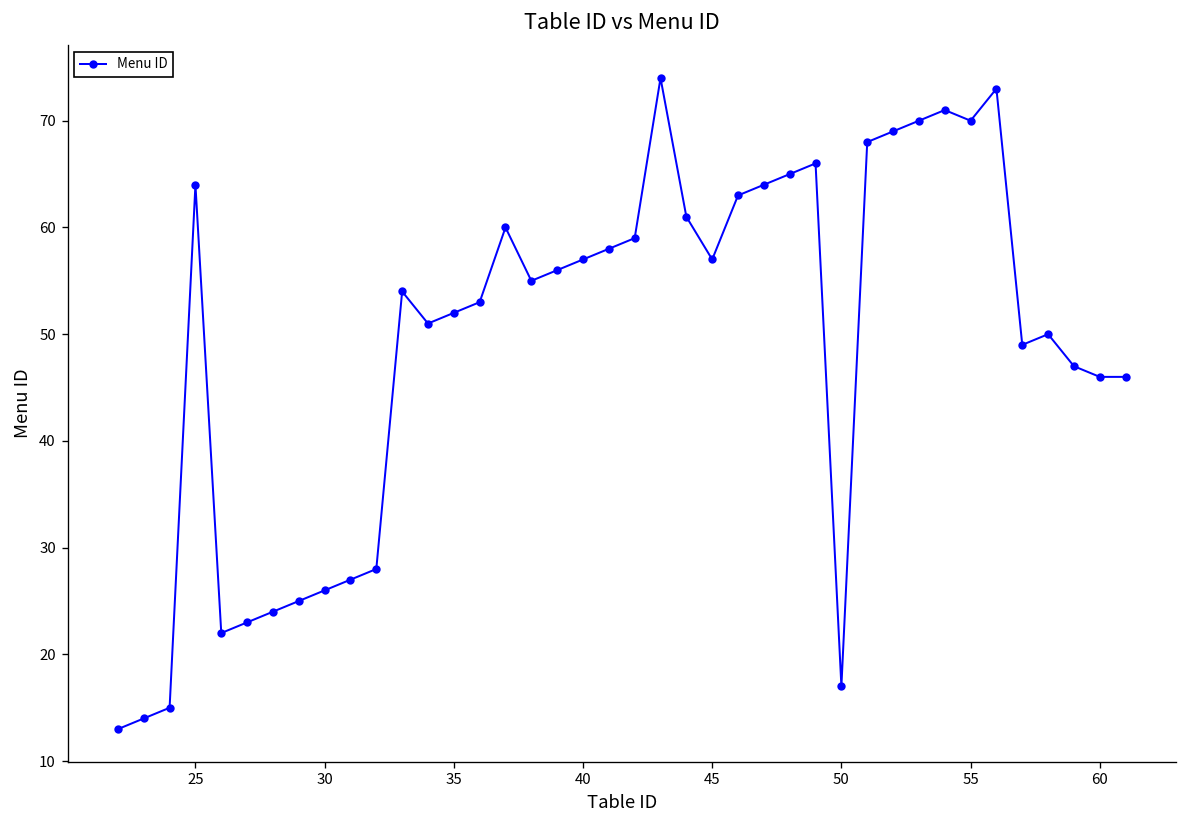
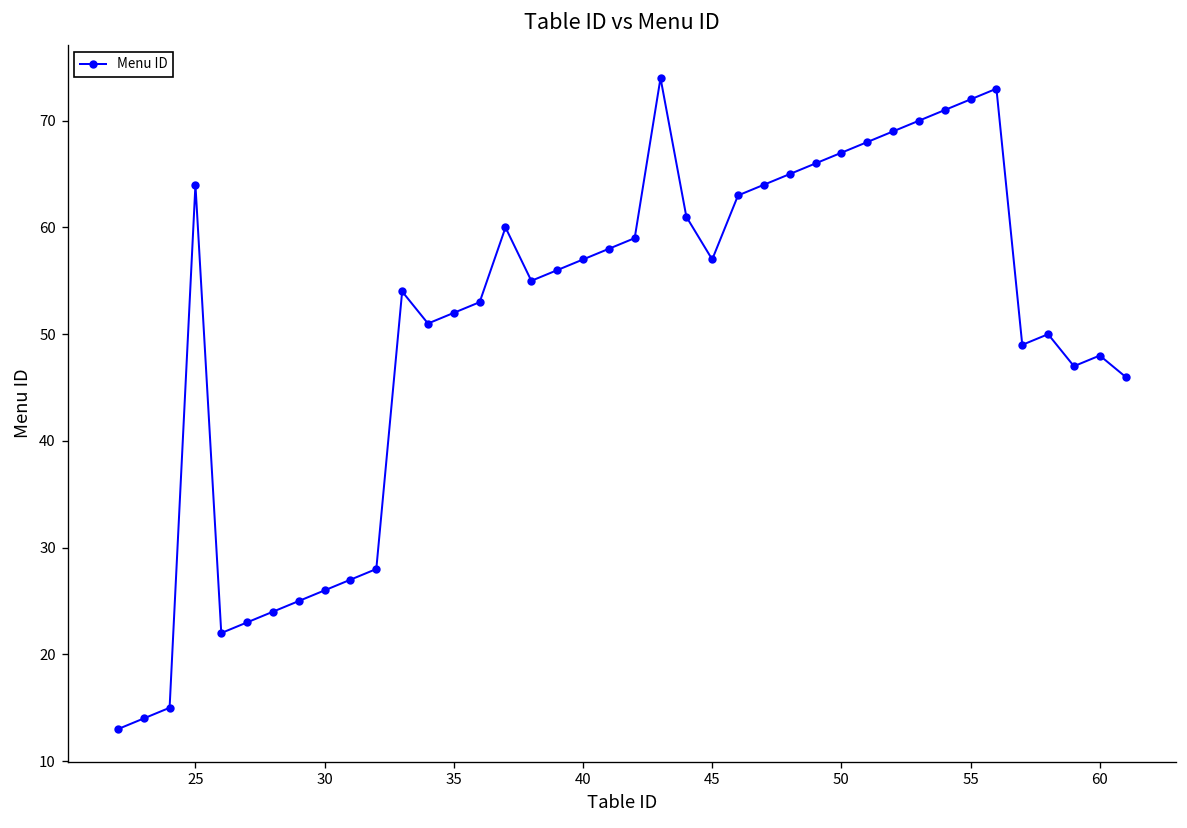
  {
    "25": 64,
    "30": 26,
    "35": 52,
    "40": 57,
    "45": 57,
-   "50": 17,
-   "55": 70,
-   "60": 46
+   "50": 67,
+   "55": 72,
+   "60": 48
  }
